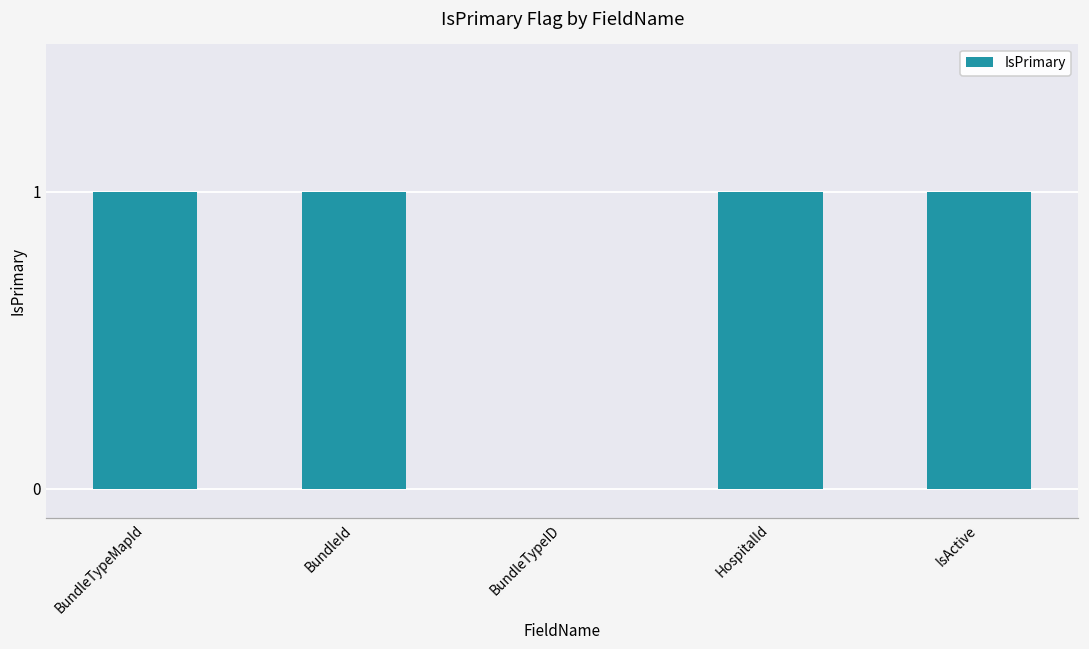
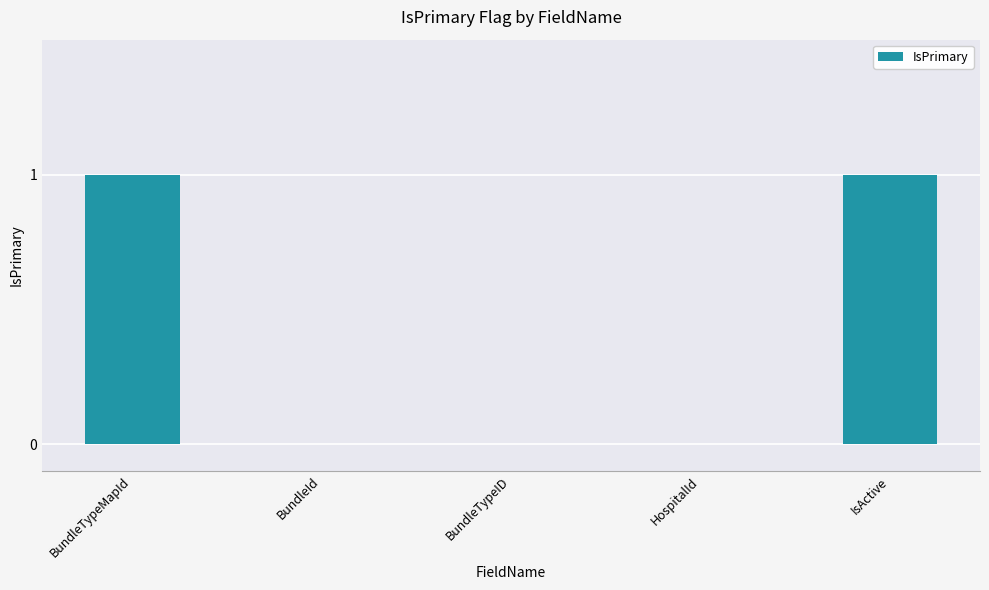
  {
    "BundleTypeMapId": 1,
-   "BundleId": 1,
+   "BundleId": 0,
    "BundleTypeID": 0,
-   "HospitalId": 1,
+   "HospitalId": 0,
    "IsActive": 1
  }
